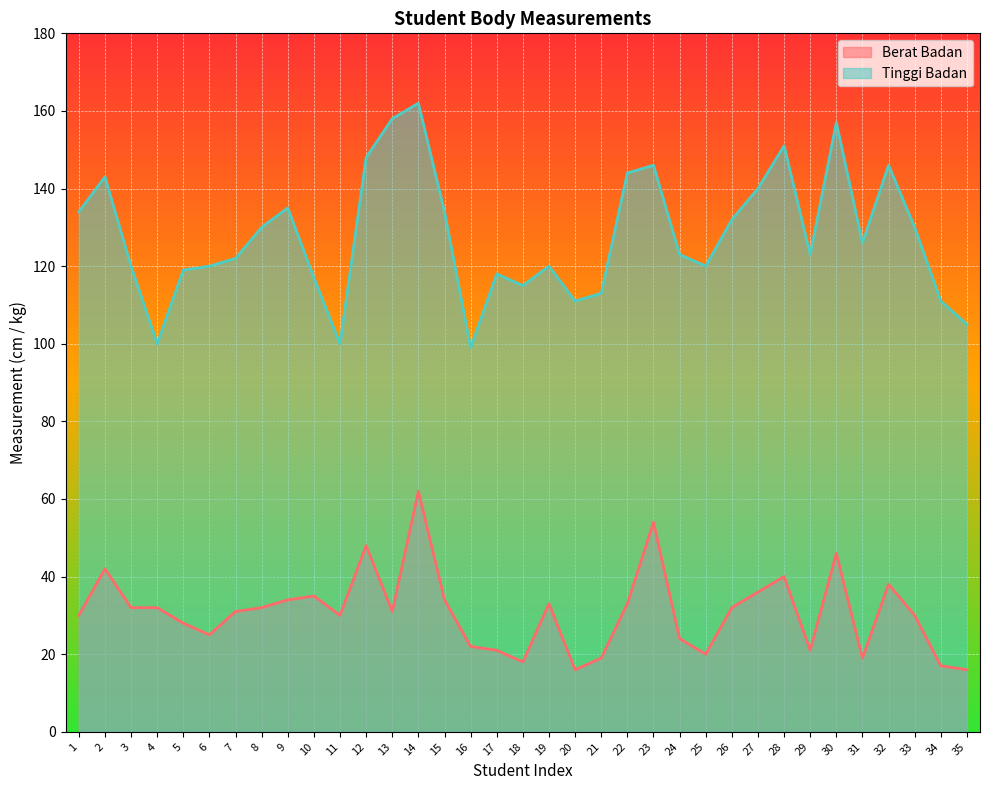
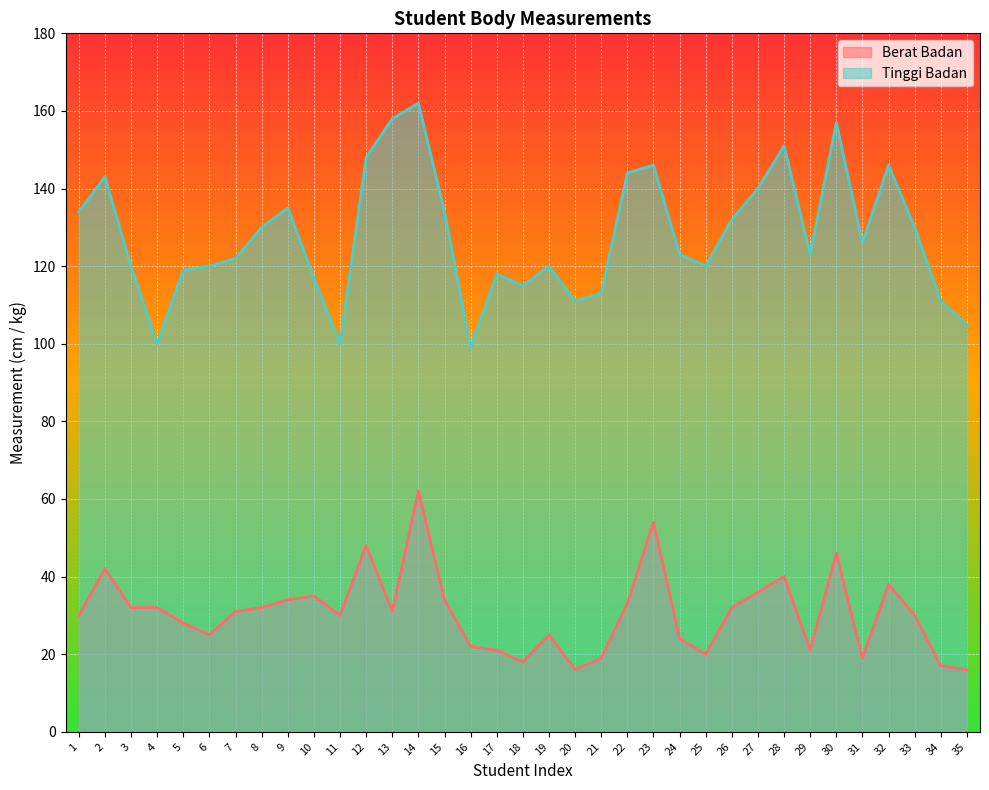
  {
    "Berat Badan": {
      "1": 30,
      "2": 42,
      "3": 32,
      "4": 32,
      "5": 28,
      "6": 25,
      "7": 31,
      "8": 32,
      "9": 34,
      "10": 35,
      "11": 30,
      "12": 48,
      "13": 31,
      "14": 62,
      "15": 34,
      "16": 22,
      "17": 21,
      "18": 18,
-     "19": 33,
+     "19": 25,
      "20": 16,
      "21": 19,
      "22": 33,
      "23": 54,
      "24": 24,
      "25": 20,
      "26": 32,
      "27": 36,
      "28": 40,
      "29": 21,
      "30": 46,
      "31": 19,
      "32": 38,
      "33": 30,
      "34": 17,
      "35": 16
    },
    "Tinggi Badan": {
      "1": 134,
      "2": 143,
      "3": 120,
      "4": 100,
      "5": 119,
      "6": 120,
      "7": 122,
      "8": 130,
      "9": 135,
      "10": 117,
      "11": 100,
      "12": 148,
      "13": 158,
      "14": 162,
      "15": 134,
      "16": 99,
      "17": 118,
      "18": 115,
      "19": 120,
      "20": 111,
      "21": 113,
      "22": 144,
      "23": 146,
      "24": 123,
      "25": 120,
      "26": 132,
      "27": 140,
      "28": 151,
      "29": 123,
      "30": 157,
      "31": 126,
      "32": 146,
      "33": 130,
      "34": 111,
      "35": 105
    }
  }
